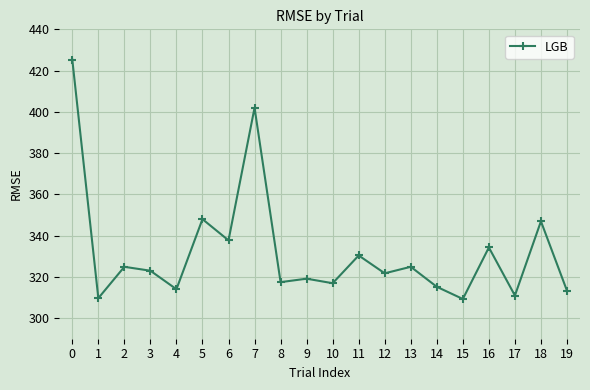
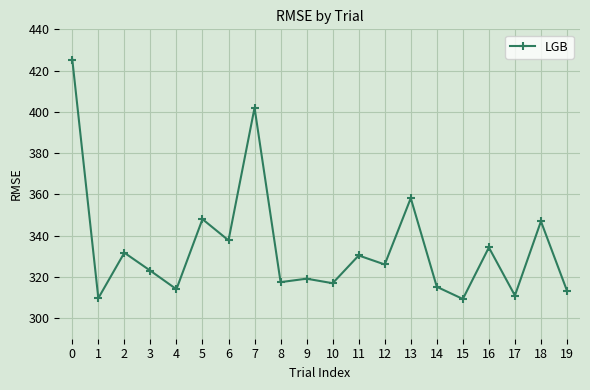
  {
    "0": 425,
    "1": 310,
-   "2": 325,
+   "2": 332,
    "3": 323,
    "4": 314,
    "5": 348,
    "6": 338,
    "7": 402,
    "8": 317,
    "9": 319,
    "10": 317,
    "11": 330,
-   "12": 322,
-   "13": 325,
+   "12": 326,
+   "13": 358,
    "14": 315,
    "15": 309,
    "16": 334,
    "17": 311,
    "18": 347,
    "19": 313
  }
